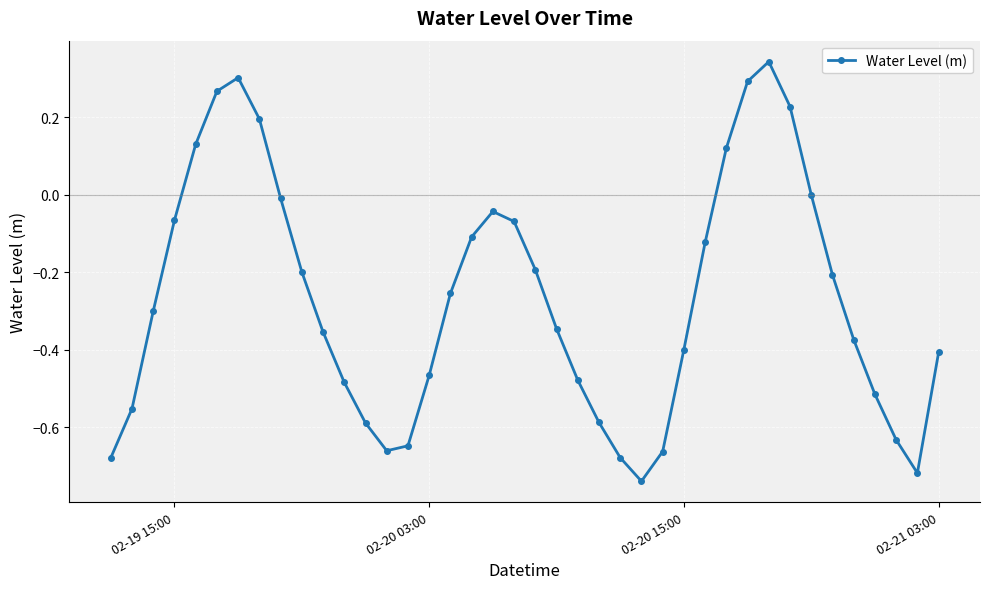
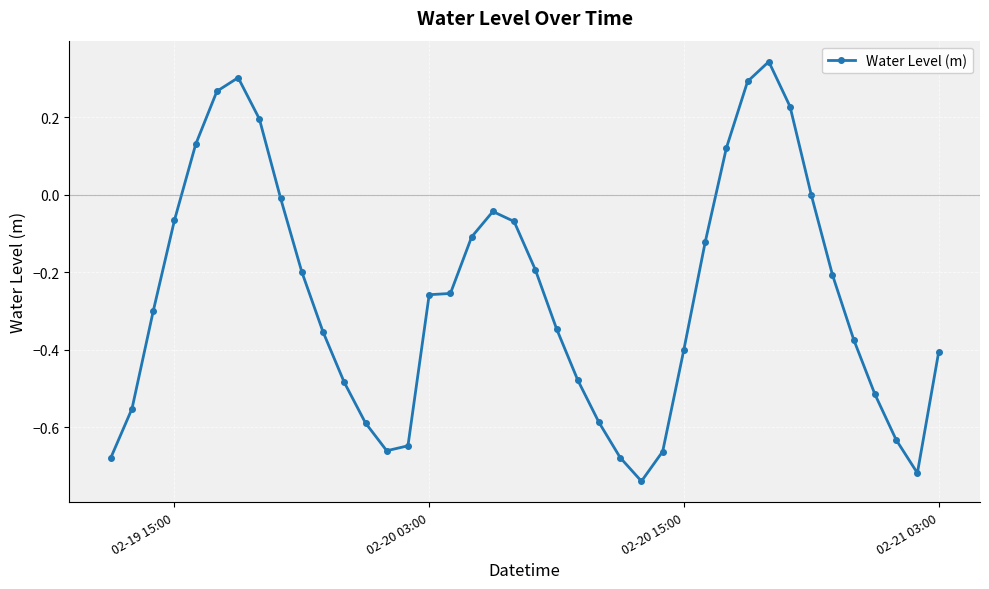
  {
    "02-19 15:00": -0.07,
-   "02-20 03:00": -0.47,
+   "02-20 03:00": -0.26,
    "02-20 15:00": -0.40,
    "02-21 03:00": -0.41
  }
